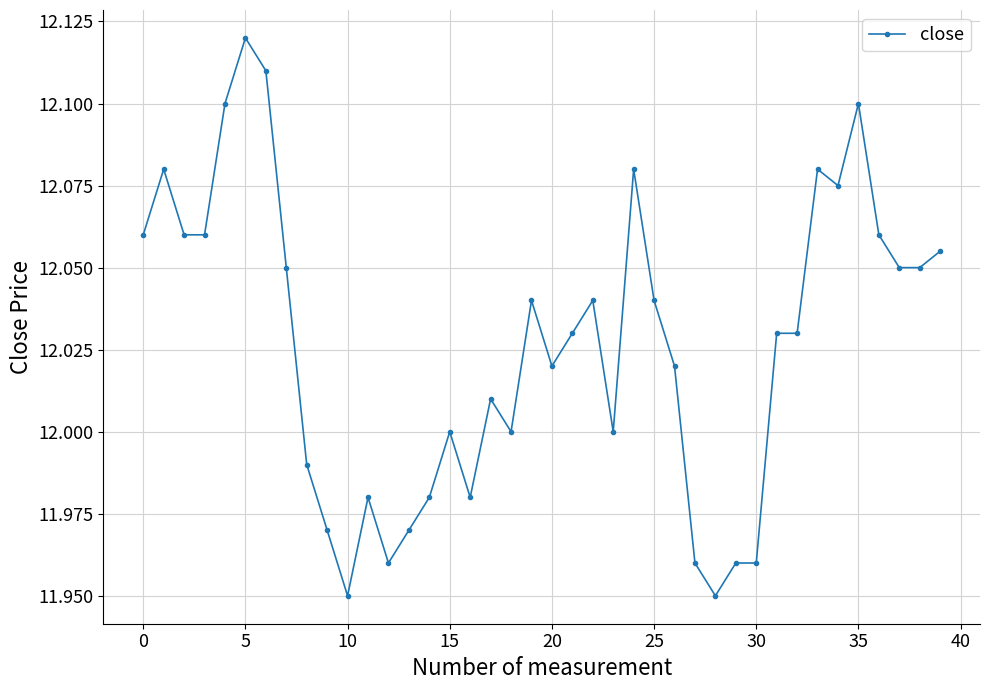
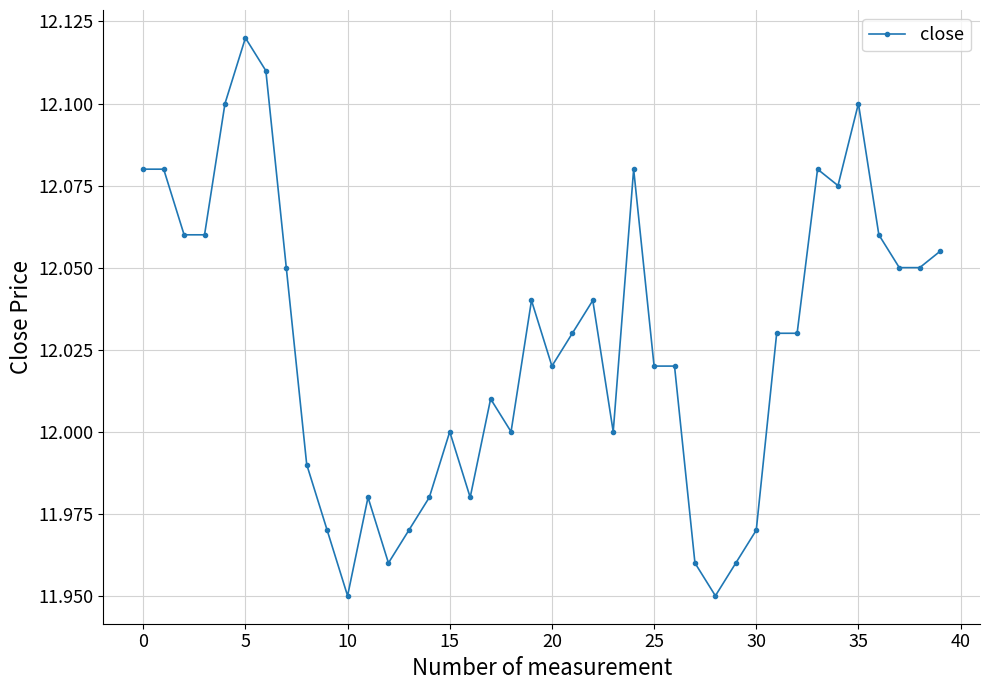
  {
-   "0": 12.06,
+   "0": 12.08,
    "5": 12.12,
    "10": 11.95,
    "15": 12.00,
    "20": 12.02,
-   "25": 12.04,
-   "30": 11.96,
+   "25": 12.02,
+   "30": 11.97,
    "35": 12.10
  }
